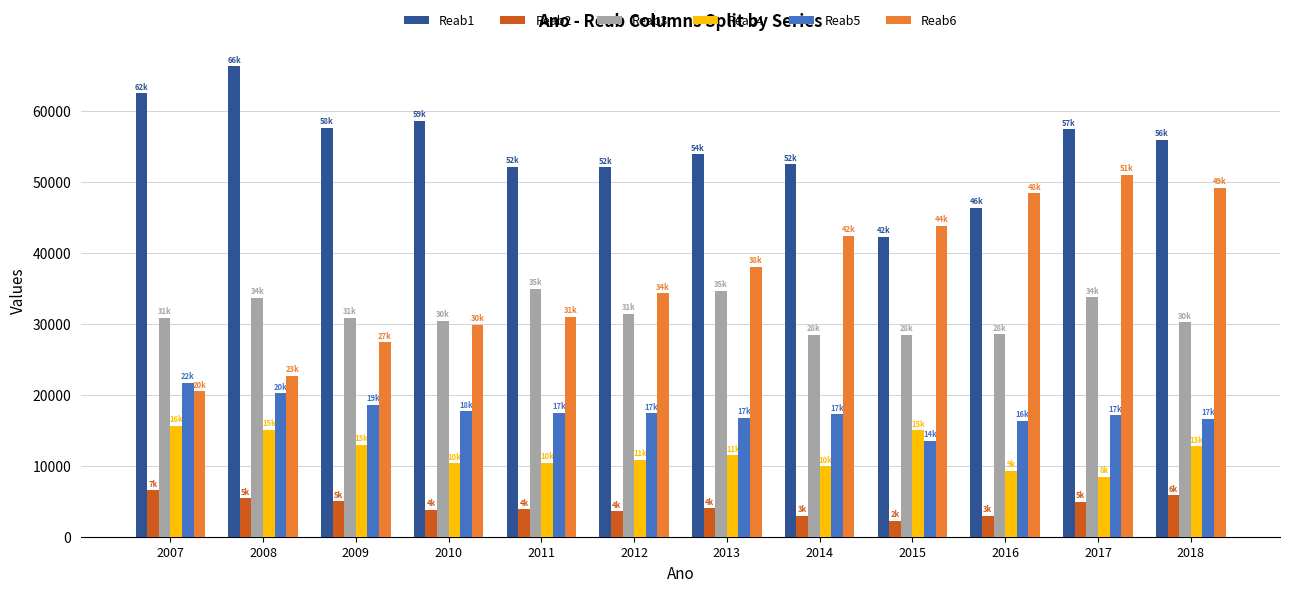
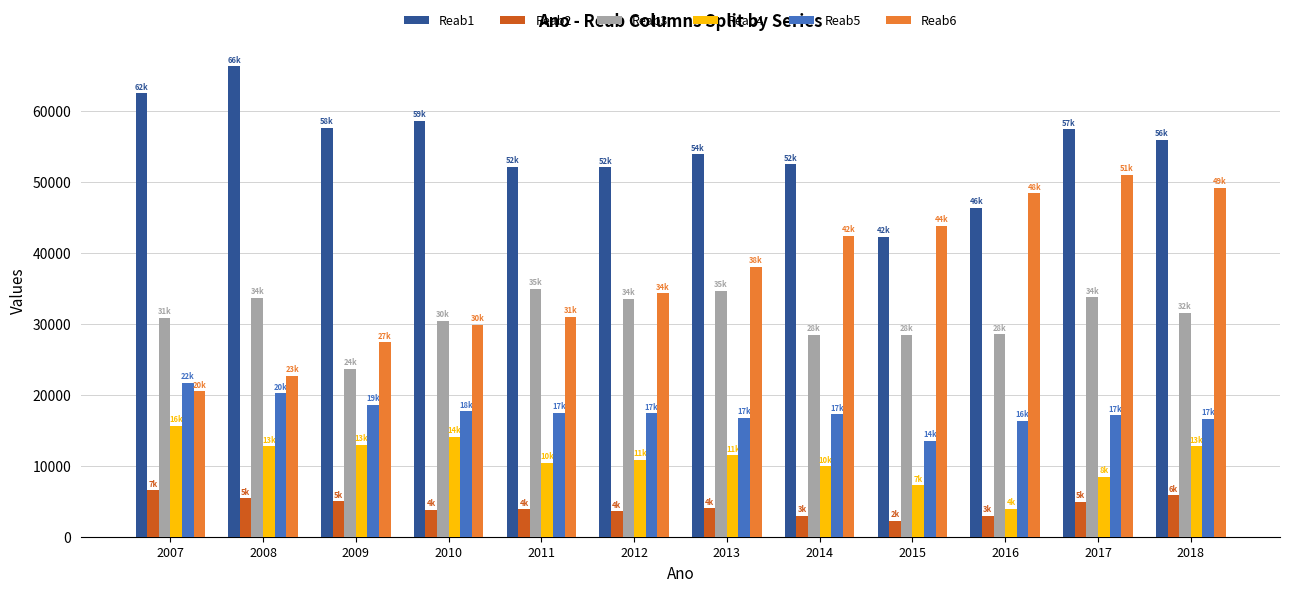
  {
    "Reab3": {
      "2007": "31k",
      "2008": "34k",
-     "2009": "31k",
+     "2009": "24k",
      "2010": "30k",
      "2011": "35k",
-     "2012": "31k",
+     "2012": "34k",
      "2013": "35k",
      "2014": "28k",
      "2015": "28k",
      "2016": "28k",
      "2017": "34k",
-     "2018": "30k"
+     "2018": "32k"
    },
    "Reab4": {
      "2007": "16k",
-     "2008": "15k",
+     "2008": "13k",
      "2009": "13k",
-     "2010": "10k",
+     "2010": "14k",
      "2011": "10k",
      "2012": "11k",
      "2013": "11k",
      "2014": "10k",
-     "2015": "15k",
-     "2016": "9k",
+     "2015": "7k",
+     "2016": "4k",
      "2017": "8k",
      "2018": "13k"
    }
  }
